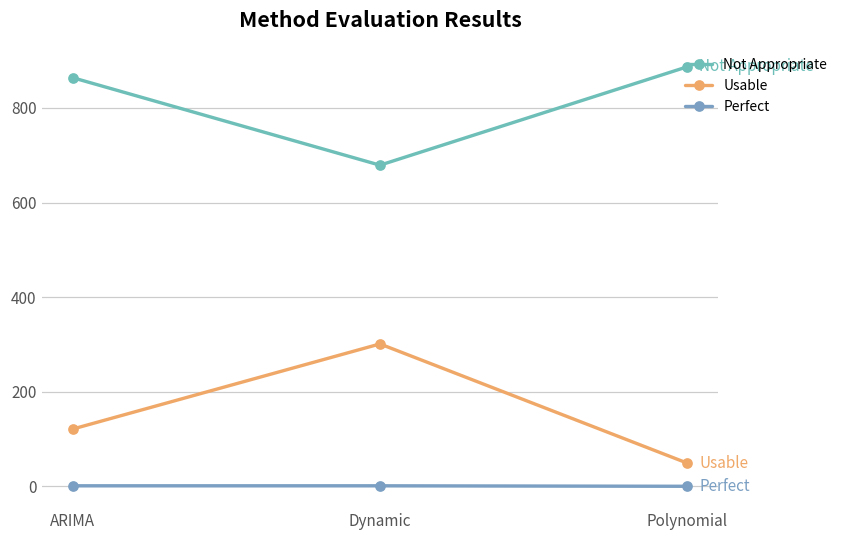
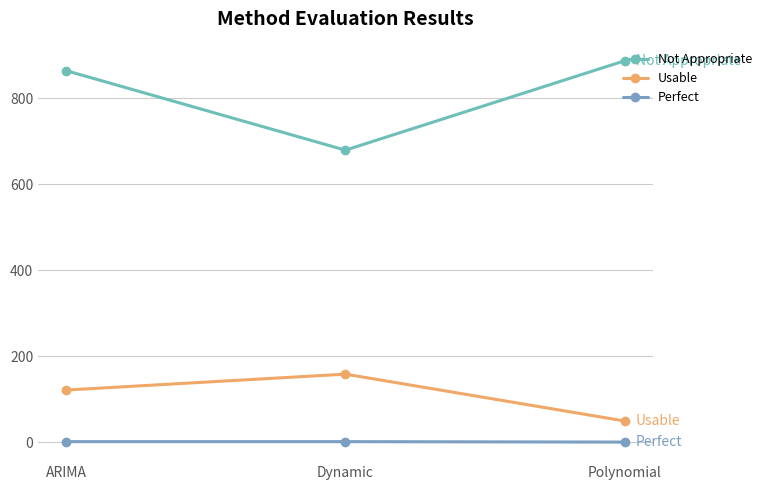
  {
    "Usable": {
      "ARIMA": 120,
-     "Dynamic": 300,
+     "Dynamic": 160,
      "Polynomial": 50
    }
  }
